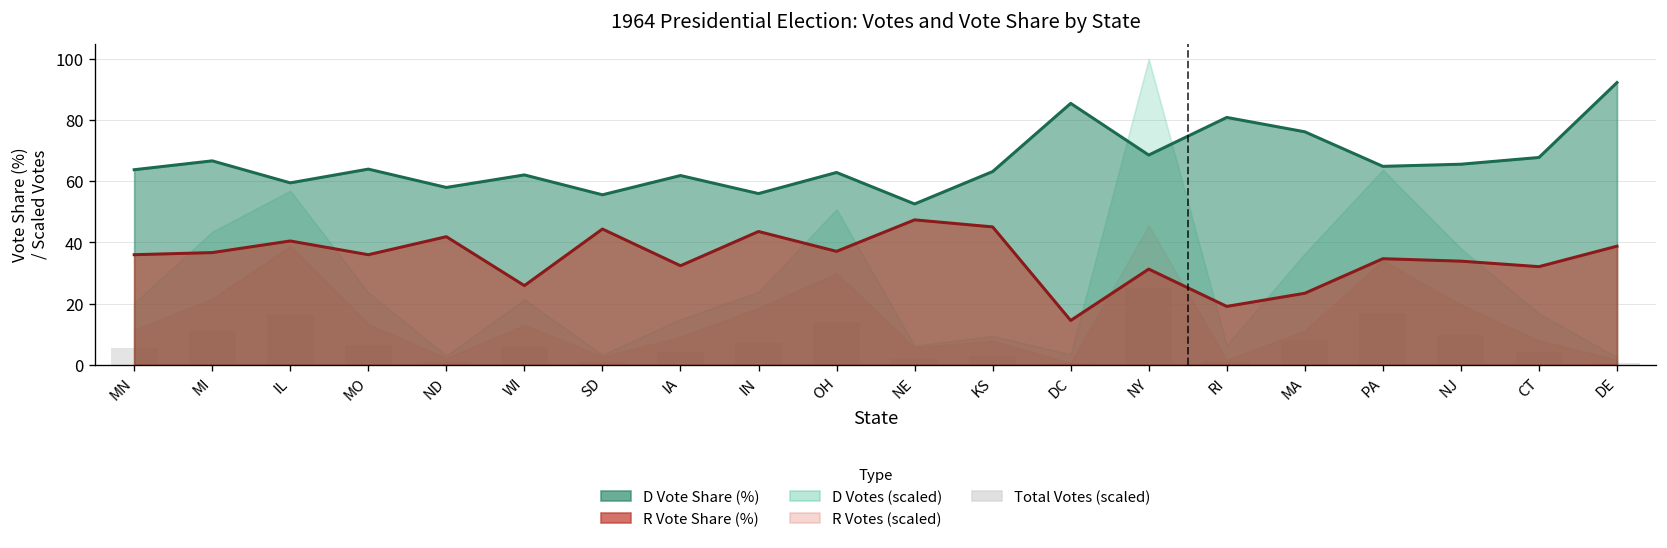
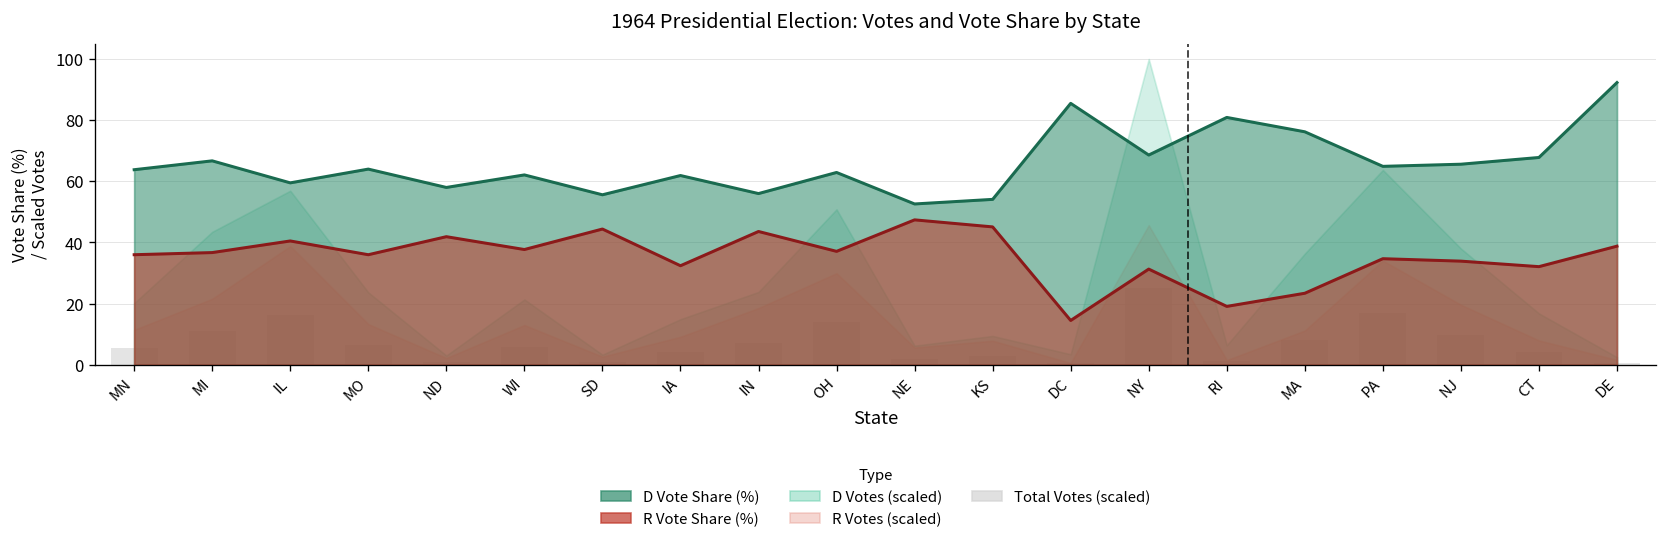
  {
    "D Vote Share (%)": {
      "MN": 64,
      "MI": 67,
      "IL": 60,
      "MO": 64,
      "ND": 58,
      "WI": 62,
      "SD": 56,
      "IA": 62,
      "IN": 56,
      "OH": 63,
      "NE": 53,
-     "KS": 63,
+     "KS": 54,
      "DC": 86,
      "NY": 69,
      "RI": 81,
      "MA": 76,
      "PA": 65,
      "NJ": 66,
      "CT": 68,
      "DE": 92
    },
    "R Vote Share (%)": {
      "MN": 36,
      "MI": 37,
      "IL": 41,
      "MO": 36,
      "ND": 42,
-     "WI": 26,
+     "WI": 38,
      "SD": 44,
      "IA": 32,
      "IN": 44,
      "OH": 37,
      "NE": 47,
      "KS": 45,
      "DC": 15,
      "NY": 31,
      "RI": 19,
      "MA": 23,
      "NJ": 34,
      "CT": 32,
      "DE": 39
    }
  }
